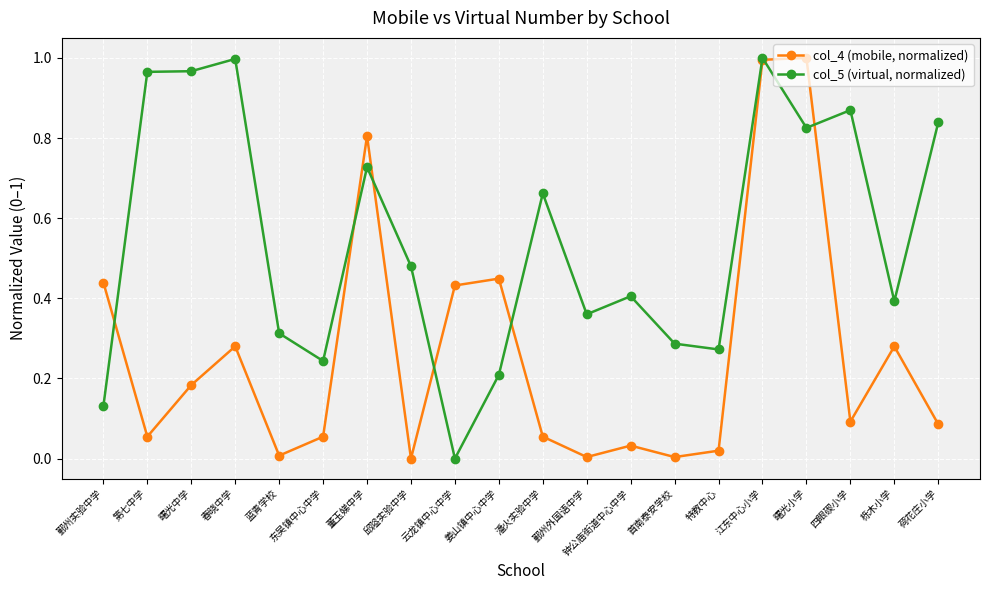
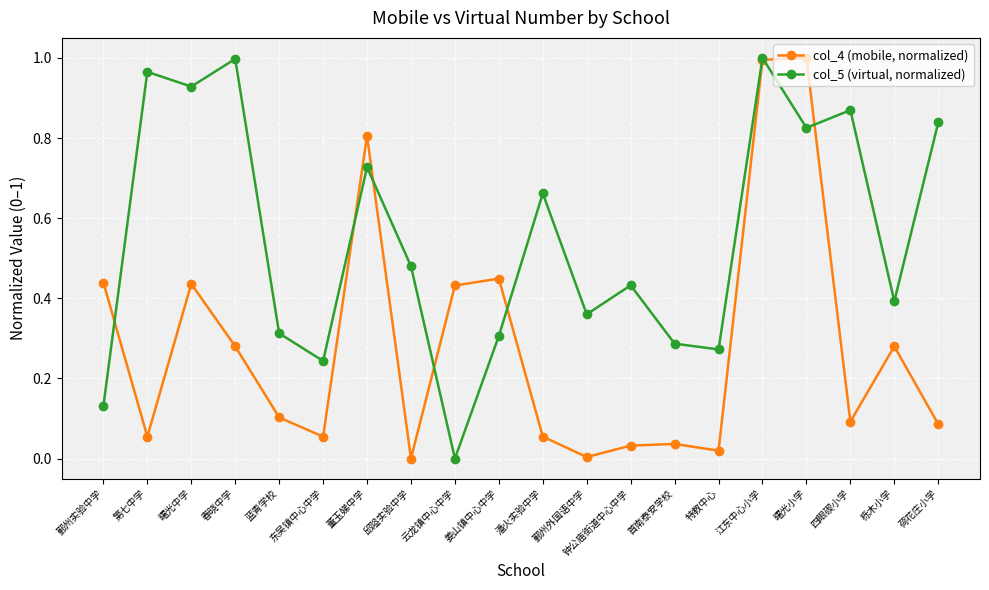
  {
    "col_4 (mobile, normalized)": {
      "鄞州实验中学": 0.44,
      "第七中学": 0.05,
-     "曙光中学": 0.18,
+     "曙光中学": 0.44,
      "春晓中学": 0.28,
-     "蓝青学校": 0.01,
+     "蓝青学校": 0.10,
      "东吴镇中心中学": 0.05,
      "董玉娣中学": 0.81,
      "邱隘实验中学": 0.00,
      "云龙镇中心中学": 0.43,
      "姜山镇中心中学": 0.45,
      "潘火实验中学": 0.05,
      "鄞州外国语中学": 0.00,
      "钟公庙街道中心中学": 0.03,
-     "首南泰安学校": 0.00,
+     "首南泰安学校": 0.04,
      "特教中心": 0.02,
      "四眼碶小学": 0.09,
      "栎木小学": 0.28,
      "荷花庄小学": 0.09
    },
    "col_5 (virtual, normalized)": {
      "鄞州实验中学": 0.13,
      "第七中学": 0.97,
-     "曙光中学": 0.97,
+     "曙光中学": 0.93,
      "春晓中学": 1.00,
      "蓝青学校": 0.31,
      "东吴镇中心中学": 0.24,
      "董玉娣中学": 0.73,
      "邱隘实验中学": 0.48,
      "云龙镇中心中学": 0.00,
-     "姜山镇中心中学": 0.21,
+     "姜山镇中心中学": 0.31,
      "潘火实验中学": 0.66,
      "鄞州外国语中学": 0.36,
-     "钟公庙街道中心中学": 0.41,
+     "钟公庙街道中心中学": 0.43,
      "首南泰安学校": 0.29,
      "特教中心": 0.27,
      "曙光小学": 0.83,
      "四眼碶小学": 0.87,
      "栎木小学": 0.39,
      "荷花庄小学": 0.84
    }
  }
